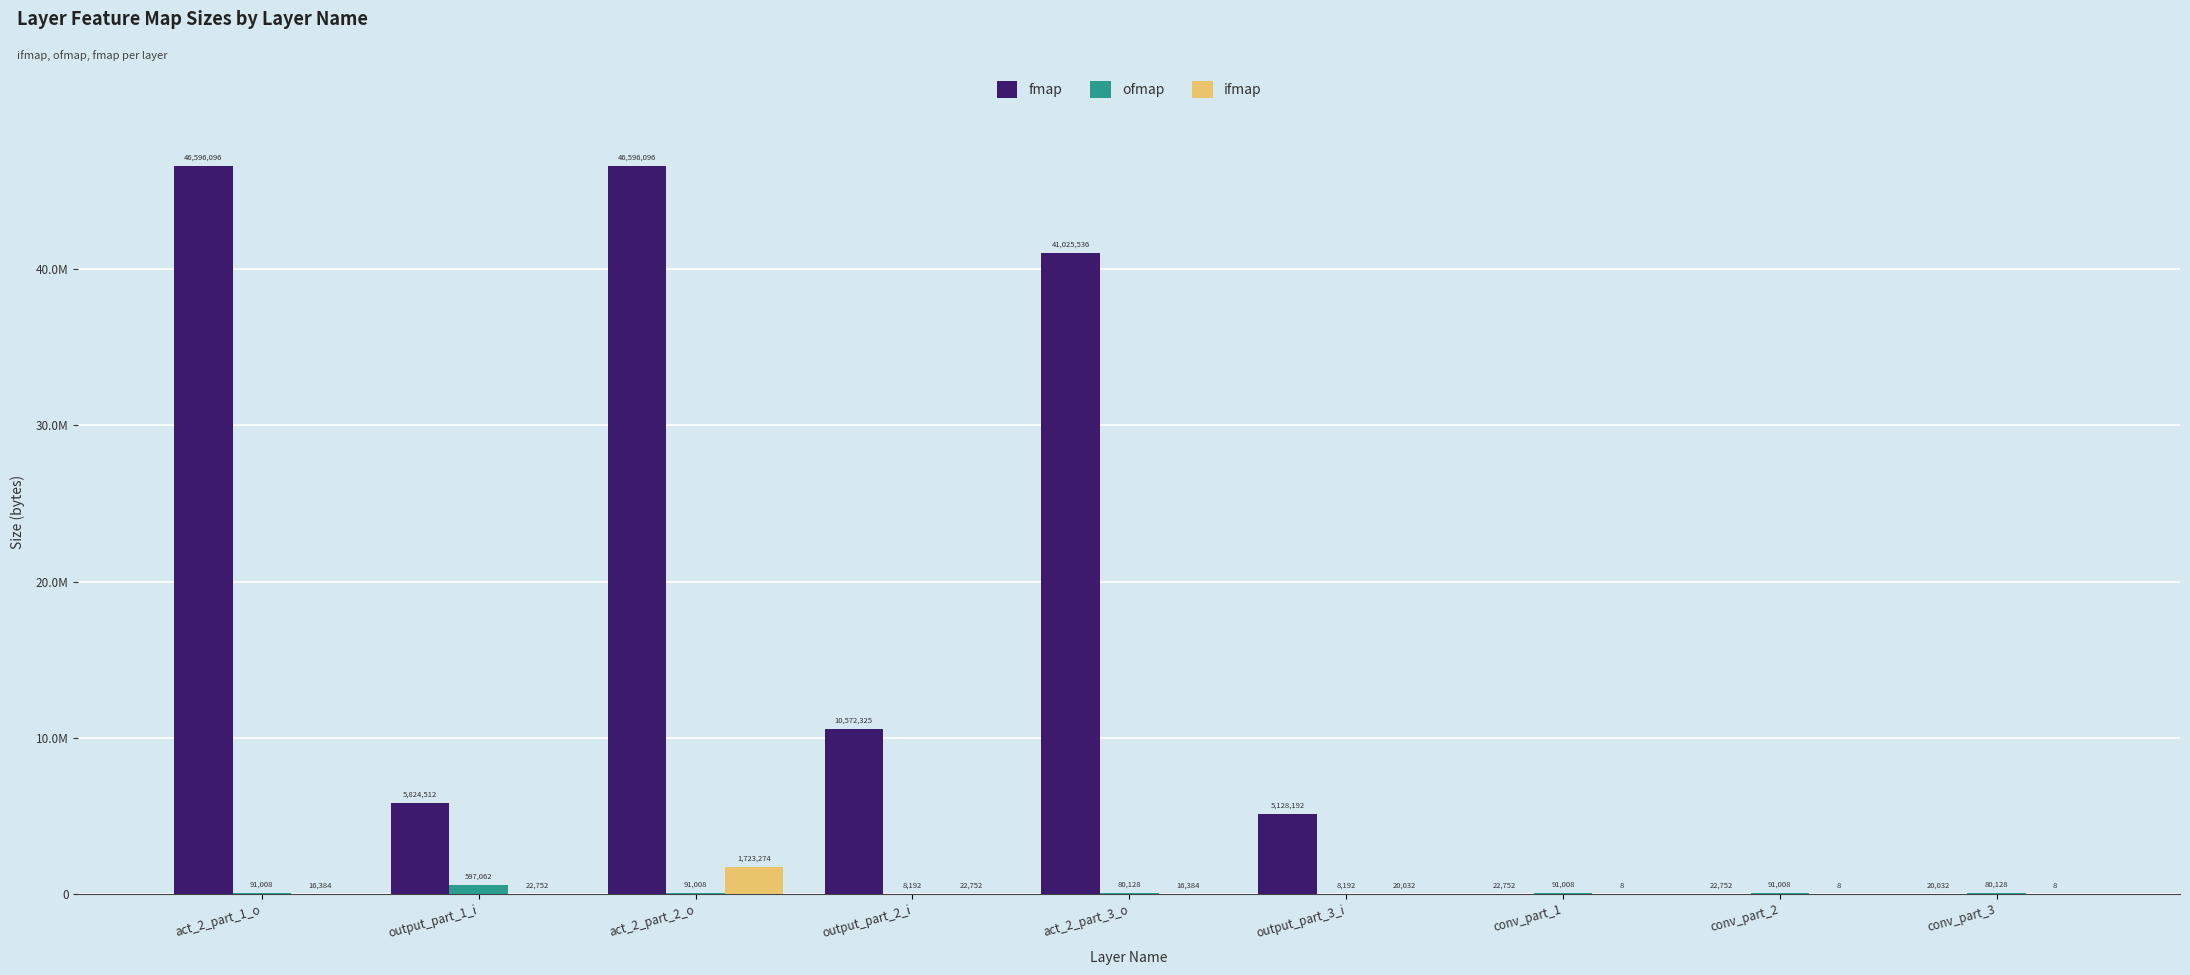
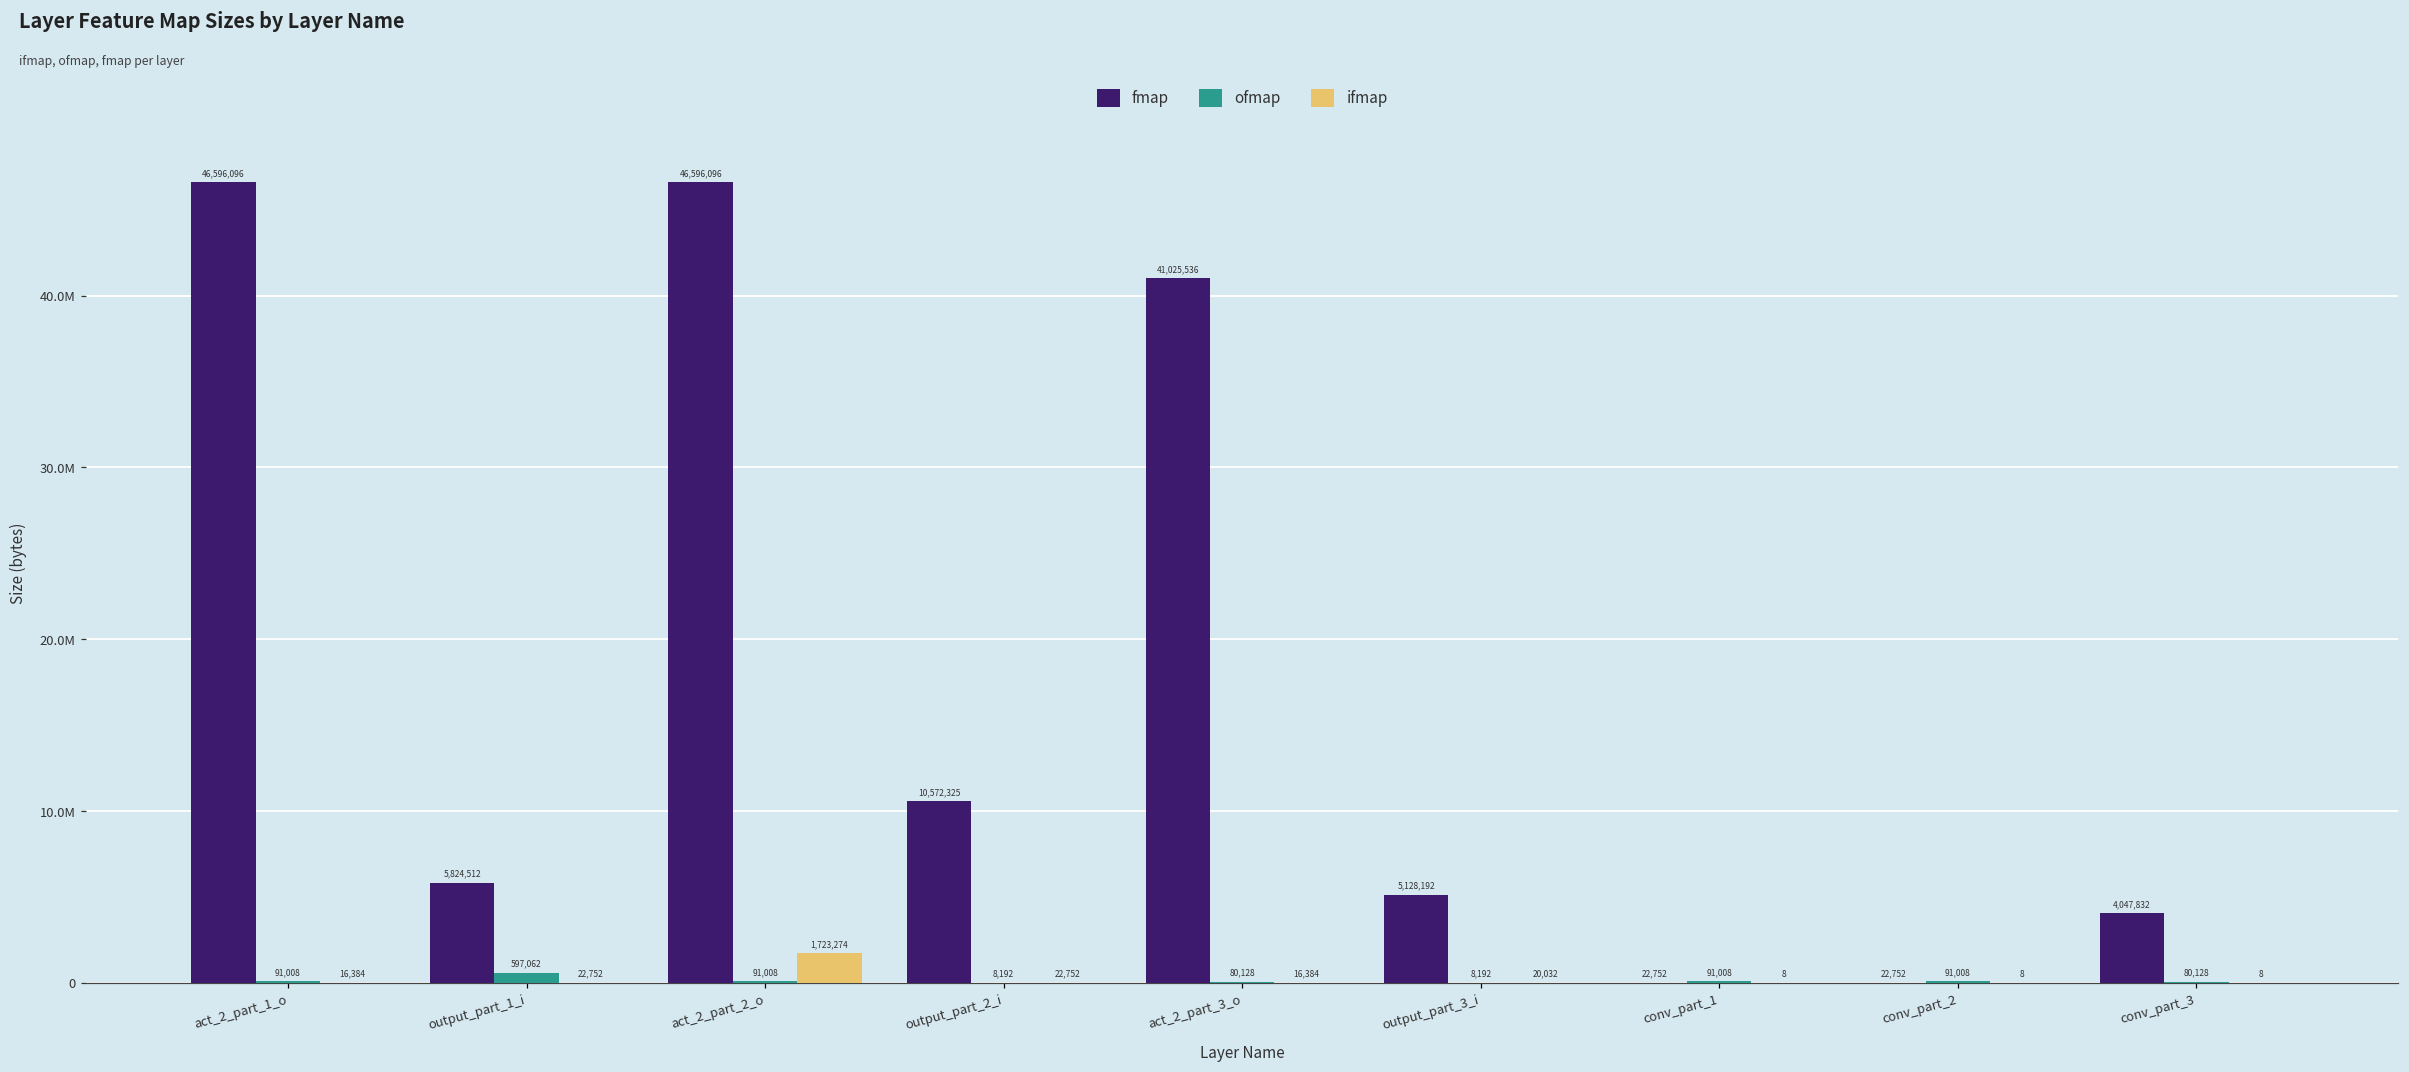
  {
    "fmap": {
      "act_2_part_1_o": "46,596,096",
      "output_part_1_i": "5,824,512",
      "act_2_part_2_o": "46,596,096",
      "output_part_2_i": "10,572,325",
      "act_2_part_3_o": "41,025,536",
      "output_part_3_i": "5,128,192",
      "conv_part_1": "22,752",
      "conv_part_2": "22,752",
-     "conv_part_3": "20,032"
+     "conv_part_3": "4,047,832"
    },
    "ofmap": {
      "act_2_part_1_o": "91,008",
      "output_part_1_i": "597,062",
      "act_2_part_2_o": "91,008",
      "output_part_2_i": "8,192",
      "act_2_part_3_o": "80,128",
      "output_part_3_i": "8,192",
      "conv_part_1": "91,008",
      "conv_part_2": "91,008",
      "conv_part_3": "80,128"
    },
    "ifmap": {
      "act_2_part_1_o": "16,384",
      "output_part_1_i": "22,752",
      "act_2_part_2_o": "1,723,274",
      "output_part_2_i": "22,752",
      "act_2_part_3_o": "16,384",
      "output_part_3_i": "20,032",
      "conv_part_1": "8",
      "conv_part_2": "8",
      "conv_part_3": "8"
    }
  }
